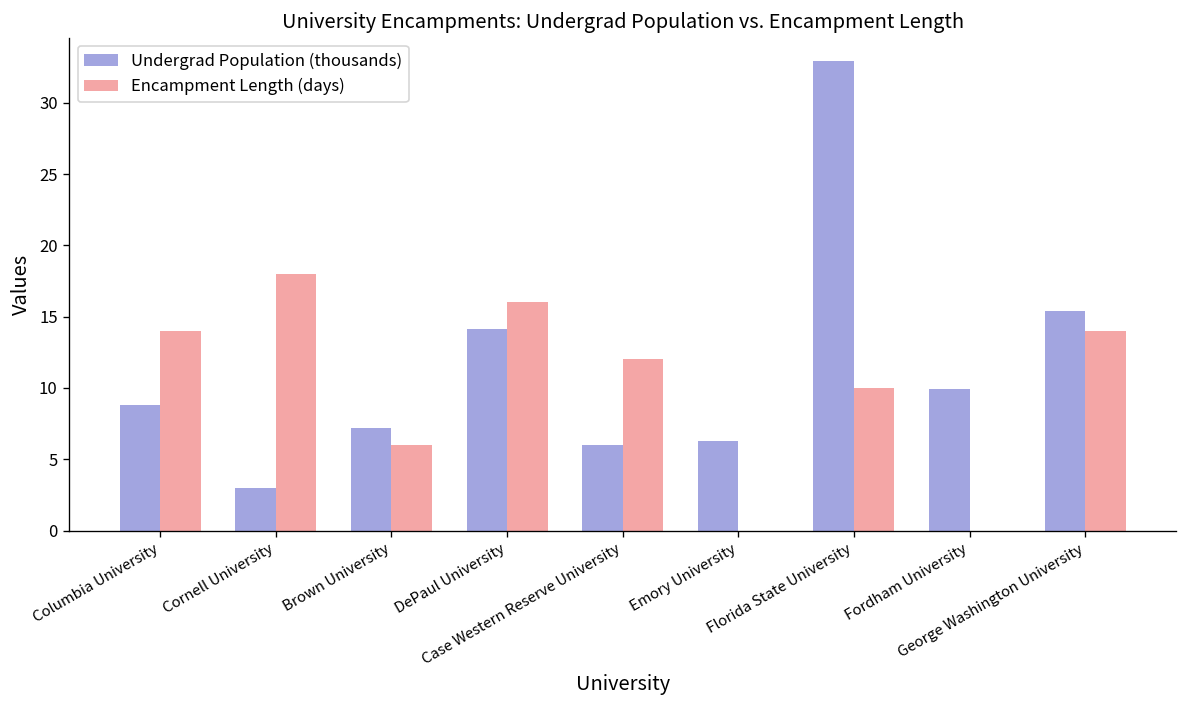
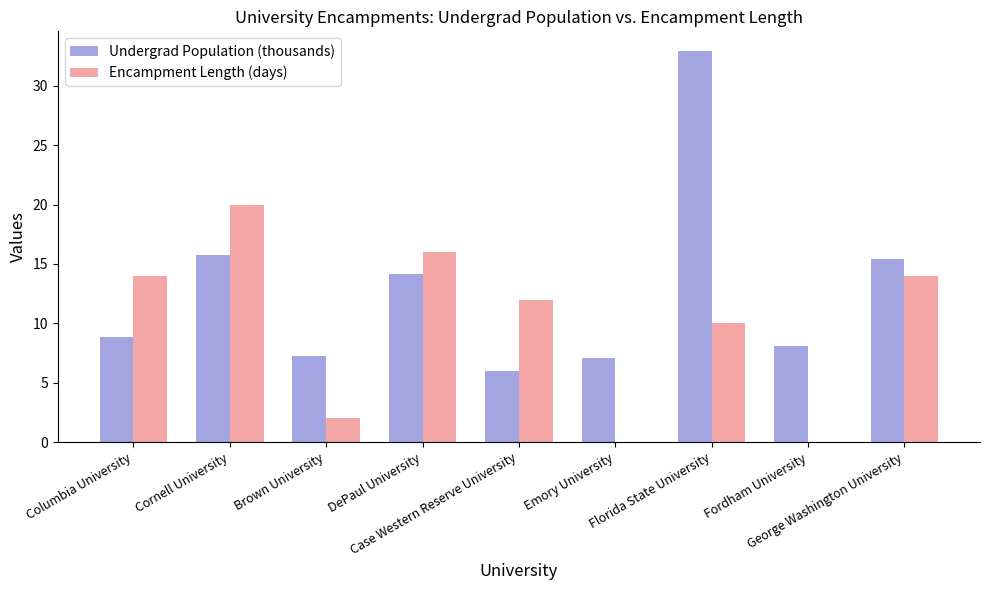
  {
    "Undergrad Population (thousands)": {
      "Columbia University": 8.8,
-     "Cornell University": 3.0,
+     "Cornell University": 15.7,
      "Brown University": 7.2,
      "DePaul University": 14.1,
      "Case Western Reserve University": 6.0,
-     "Emory University": 6.3,
+     "Emory University": 7.1,
      "Florida State University": 32.9,
-     "Fordham University": 9.9,
+     "Fordham University": 8.1,
      "George Washington University": 15.4
    },
    "Encampment Length (days)": {
      "Columbia University": 14,
-     "Cornell University": 18,
-     "Brown University": 6,
+     "Cornell University": 20,
+     "Brown University": 2,
      "DePaul University": 16,
      "Case Western Reserve University": 12,
      "Emory University": 0,
      "Florida State University": 10,
      "Fordham University": 0,
      "George Washington University": 14
    }
  }
